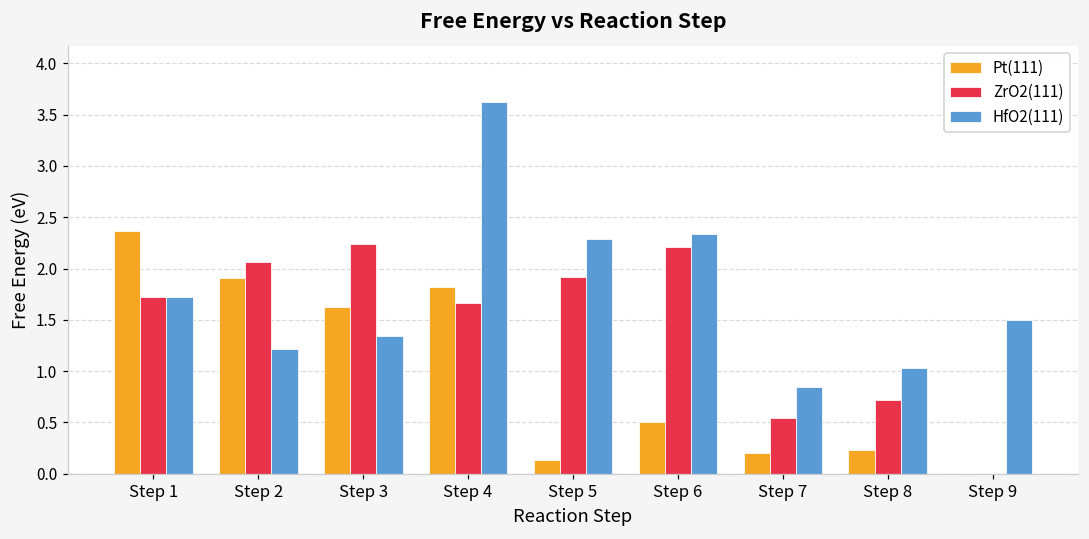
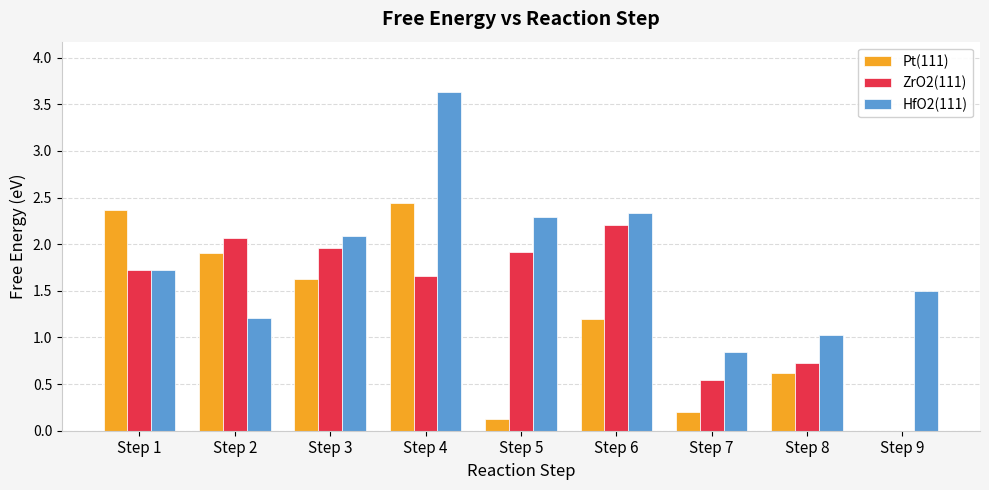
  {
    "Pt(111)": {
      "Step 1": 2.4,
      "Step 2": 1.9,
      "Step 3": 1.6,
-     "Step 4": 1.8,
+     "Step 4": 2.4,
      "Step 5": 0.1,
-     "Step 6": 0.5,
+     "Step 6": 1.2,
      "Step 7": 0.2,
-     "Step 8": 0.2,
+     "Step 8": 0.6,
      "Step 9": 0.0
    },
    "ZrO2(111)": {
      "Step 1": 1.7,
      "Step 2": 2.1,
-     "Step 3": 2.2,
+     "Step 3": 2.0,
      "Step 4": 1.7,
      "Step 5": 1.9,
      "Step 6": 2.2,
      "Step 7": 0.5,
      "Step 8": 0.7,
      "Step 9": 0.0
    },
    "HfO2(111)": {
      "Step 1": 1.7,
      "Step 2": 1.2,
-     "Step 3": 1.3,
+     "Step 3": 2.1,
      "Step 4": 3.6,
      "Step 5": 2.3,
      "Step 6": 2.3,
      "Step 7": 0.8,
      "Step 8": 1.0,
      "Step 9": 1.5
    }
  }
